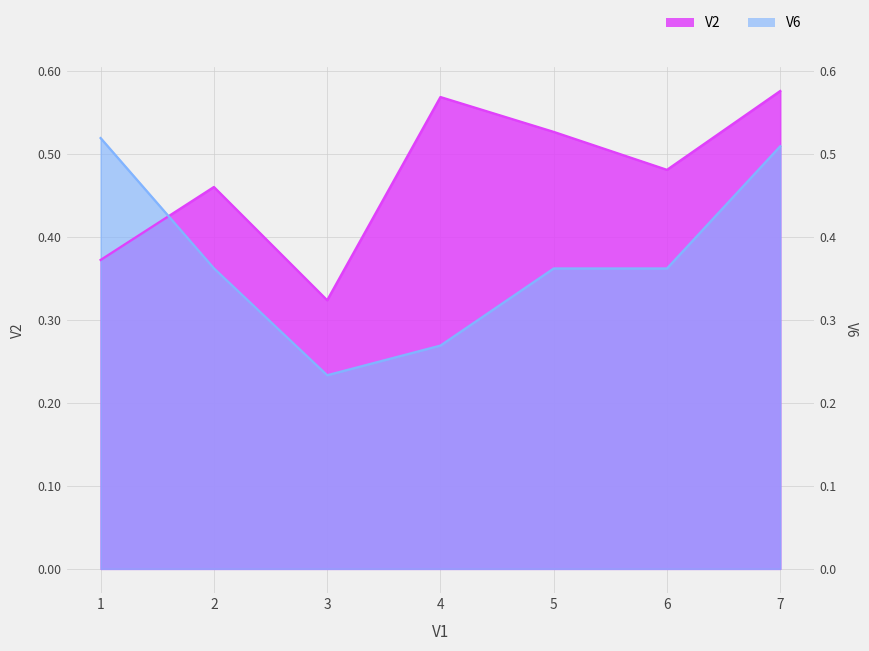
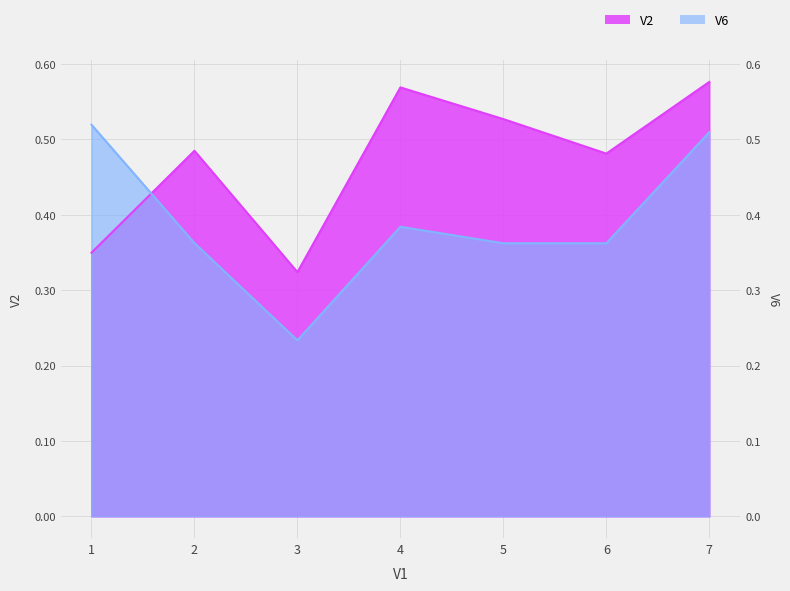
  {
    "V2": {
-     "1": 0.37,
-     "2": 0.46,
+     "1": 0.35,
+     "2": 0.48,
      "3": 0.32,
      "4": 0.57,
      "5": 0.53,
      "6": 0.48,
      "7": 0.58
    },
    "V6": {
      "1": 0.52,
      "2": 0.36,
      "3": 0.23,
-     "4": 0.27,
+     "4": 0.38,
      "5": 0.36,
      "6": 0.36,
      "7": 0.51
    }
  }
